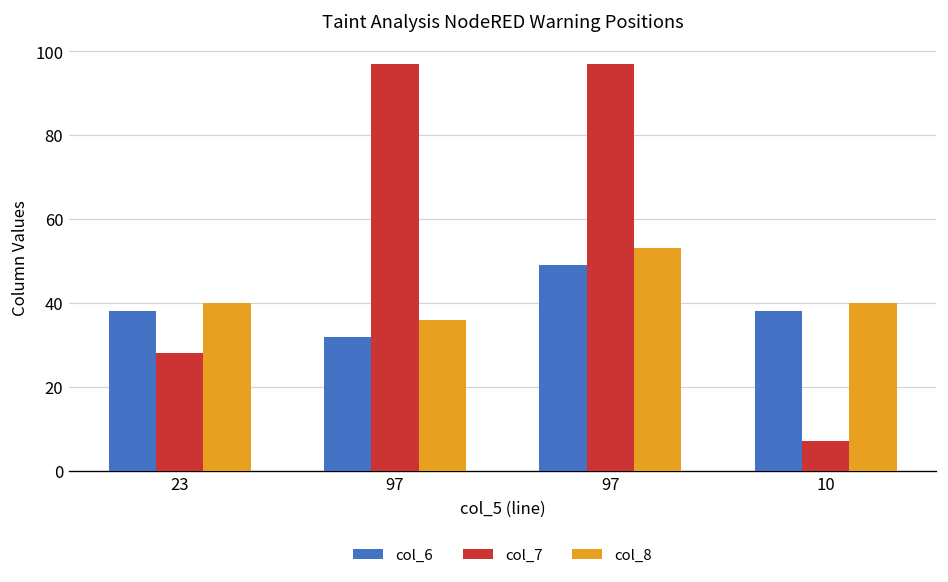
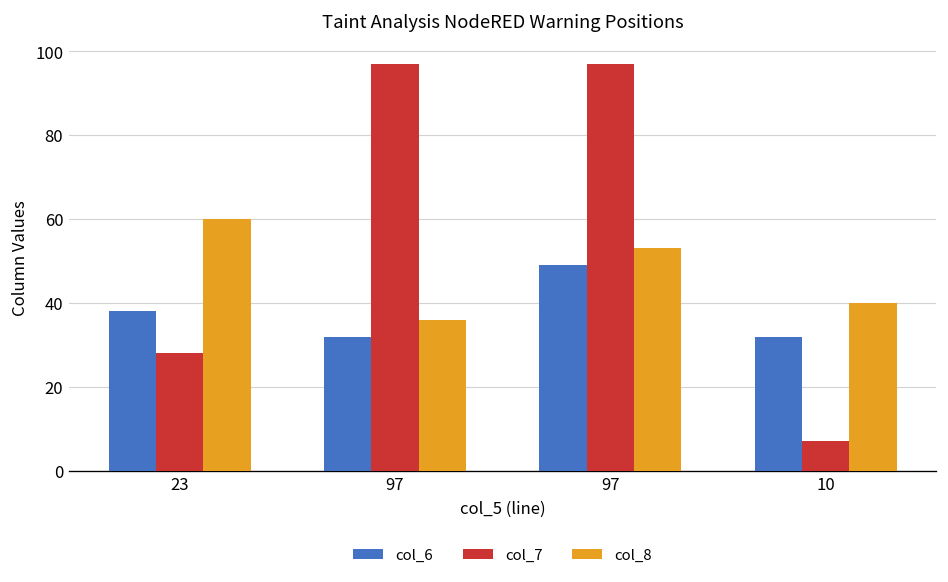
  {
    "col_6": {
      "23": 38,
-     "10": 38
+     "10": 32
    },
    "col_7": {
      "23": 28,
      "10": 7
    },
    "col_8": {
-     "23": 40,
+     "23": 60,
      "10": 40
    }
  }
